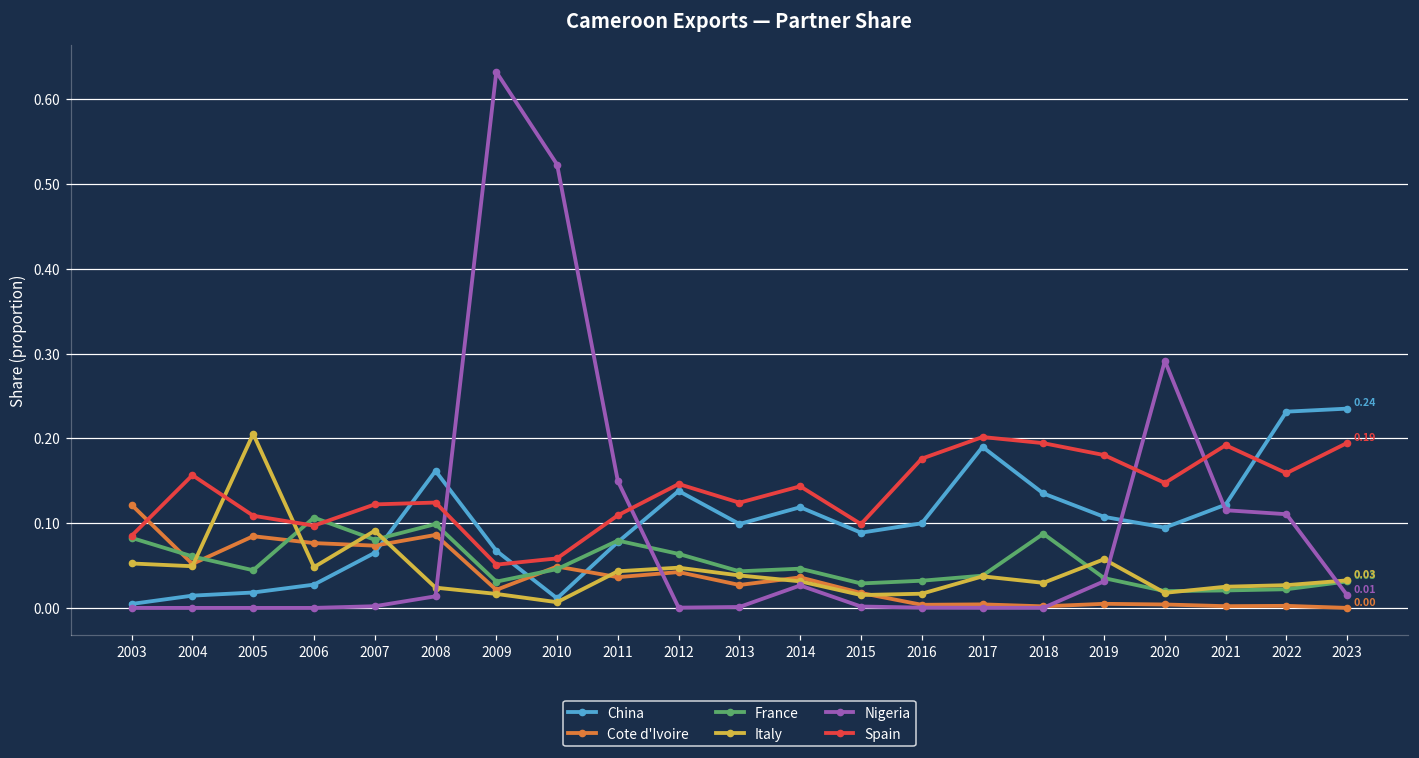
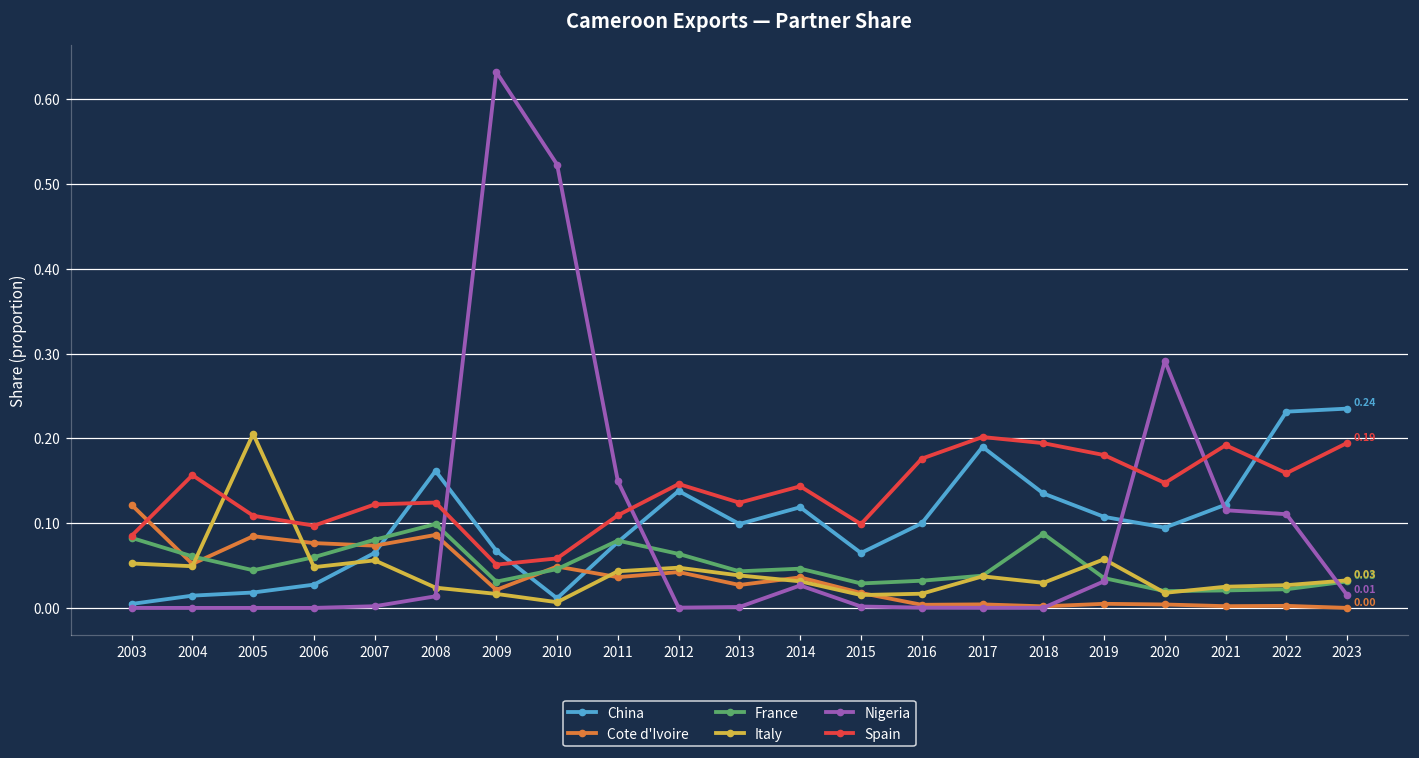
  {
    "China": {
      "2003": 0.00,
      "2004": 0.01,
      "2005": 0.02,
      "2006": 0.03,
      "2007": 0.06,
      "2008": 0.16,
      "2009": 0.07,
      "2010": 0.01,
      "2012": 0.14,
      "2013": 0.10,
      "2014": 0.12,
-     "2015": 0.09,
+     "2015": 0.06,
      "2016": 0.10,
      "2017": 0.19,
      "2018": 0.13,
      "2019": 0.11,
      "2020": 0.09,
      "2021": 0.12,
      "2022": 0.23
    },
    "France": {
      "2004": 0.06,
      "2005": 0.04,
-     "2006": 0.11,
+     "2006": 0.06,
      "2007": 0.08,
      "2008": 0.10,
      "2009": 0.03,
      "2012": 0.06,
      "2013": 0.04,
      "2014": 0.05,
      "2015": 0.03,
      "2016": 0.03,
      "2018": 0.09,
      "2019": 0.04,
      "2021": 0.02,
      "2022": 0.02
    },
    "Italy": {
      "2003": 0.05,
      "2005": 0.21,
      "2006": 0.05,
-     "2007": 0.09,
+     "2007": 0.06,
      "2008": 0.02,
      "2009": 0.02,
      "2010": 0.01,
      "2011": 0.04,
      "2012": 0.05,
      "2013": 0.04,
      "2014": 0.03,
      "2016": 0.02,
      "2018": 0.03,
      "2019": 0.06,
      "2021": 0.02,
      "2022": 0.03
    },
    "Nigeria": {
      "2023": 0.01
    }
  }
